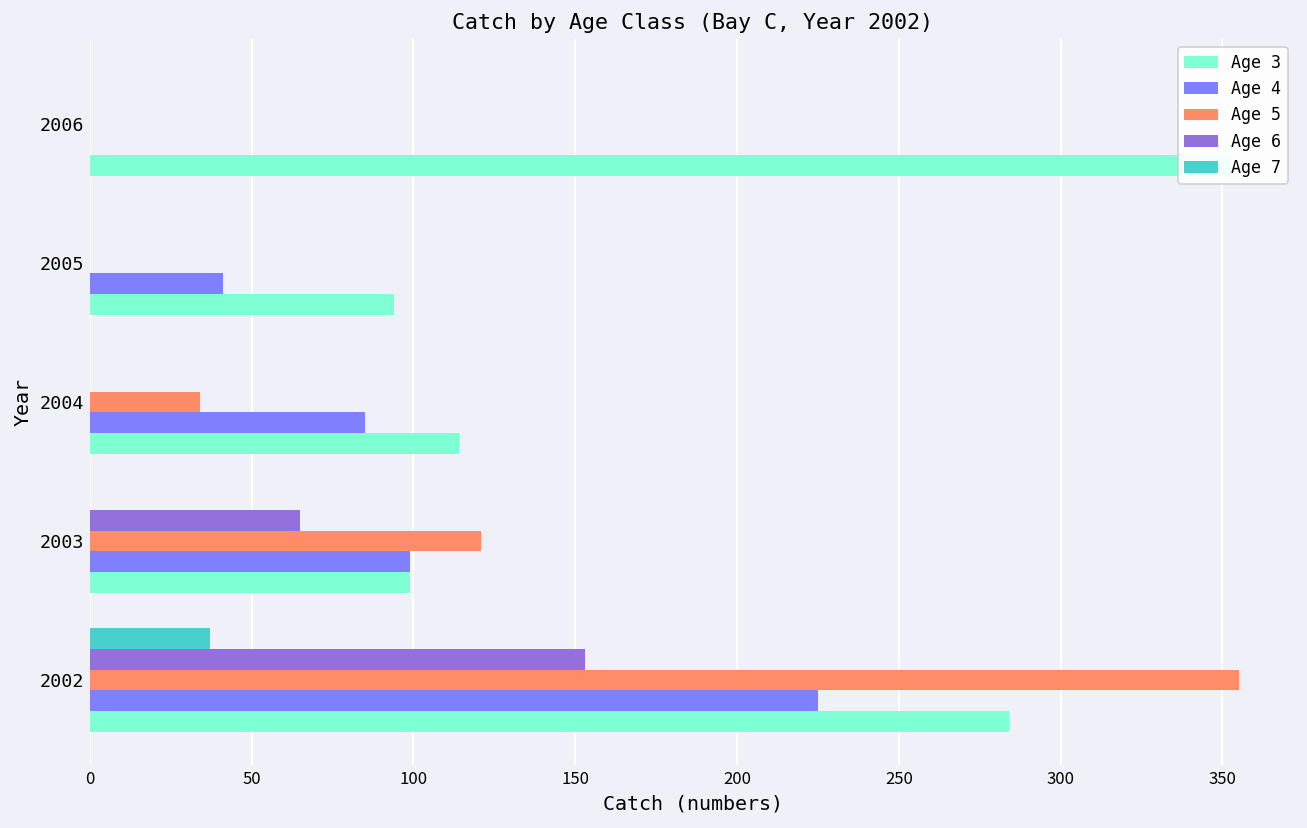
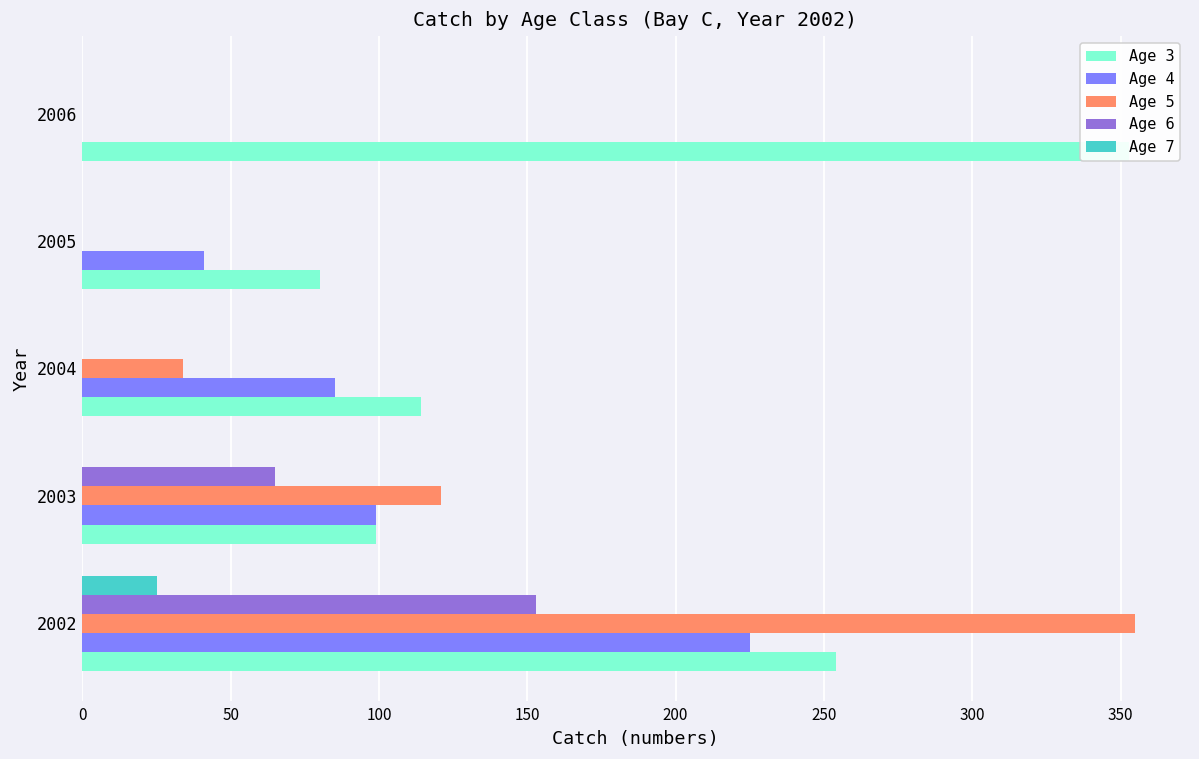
  {
    "Age 3": {
-     "2005": 94,
+     "2005": 80,
      "2004": 114,
      "2003": 99,
-     "2002": 284
+     "2002": 254
    },
    "Age 5": {
      "2006": 0,
      "2005": 0,
      "2004": 34,
      "2003": 121,
      "2002": 355
    },
    "Age 7": {
      "2006": 0,
      "2005": 0,
      "2004": 0,
      "2003": 0,
-     "2002": 37
+     "2002": 25
    }
  }
